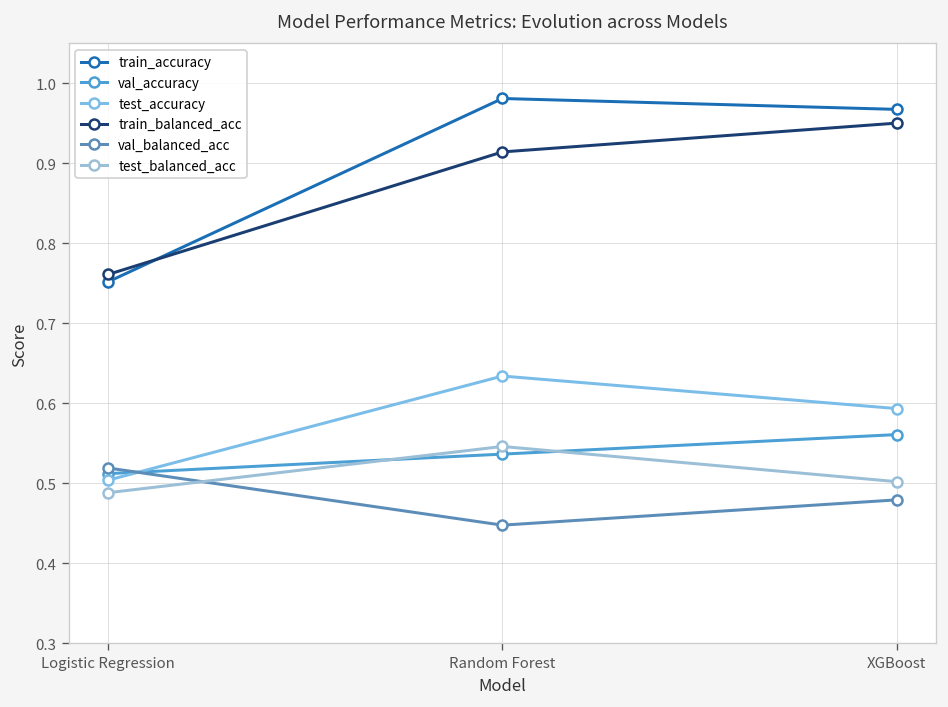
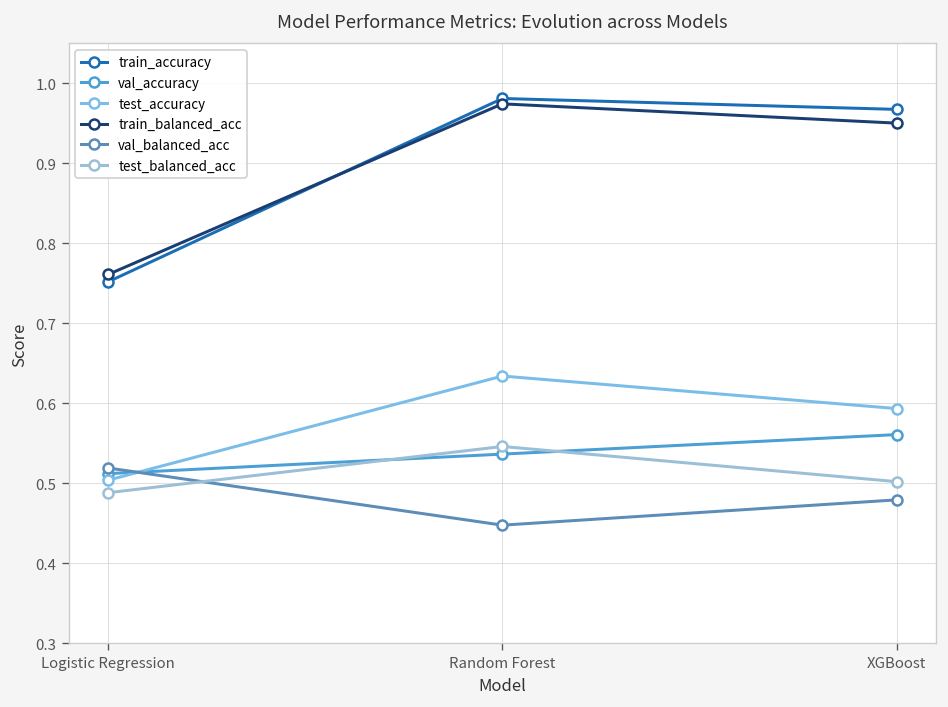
  {
    "train_accuracy": {
      "Logistic Regression": 0.75,
      "Random Forest": 0.98,
      "XGBoost": 0.97
    },
    "train_balanced_acc": {
      "Logistic Regression": 0.76,
-     "Random Forest": 0.91,
+     "Random Forest": 0.97,
      "XGBoost": 0.95
    }
  }
